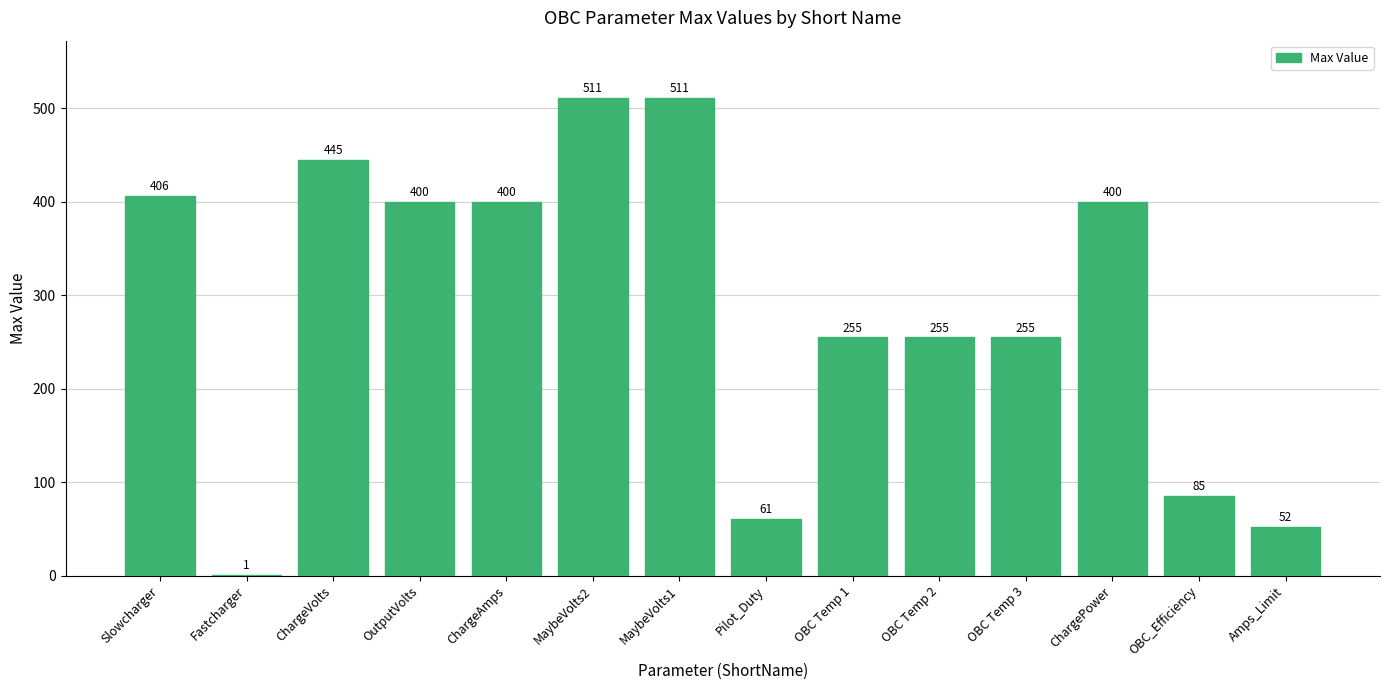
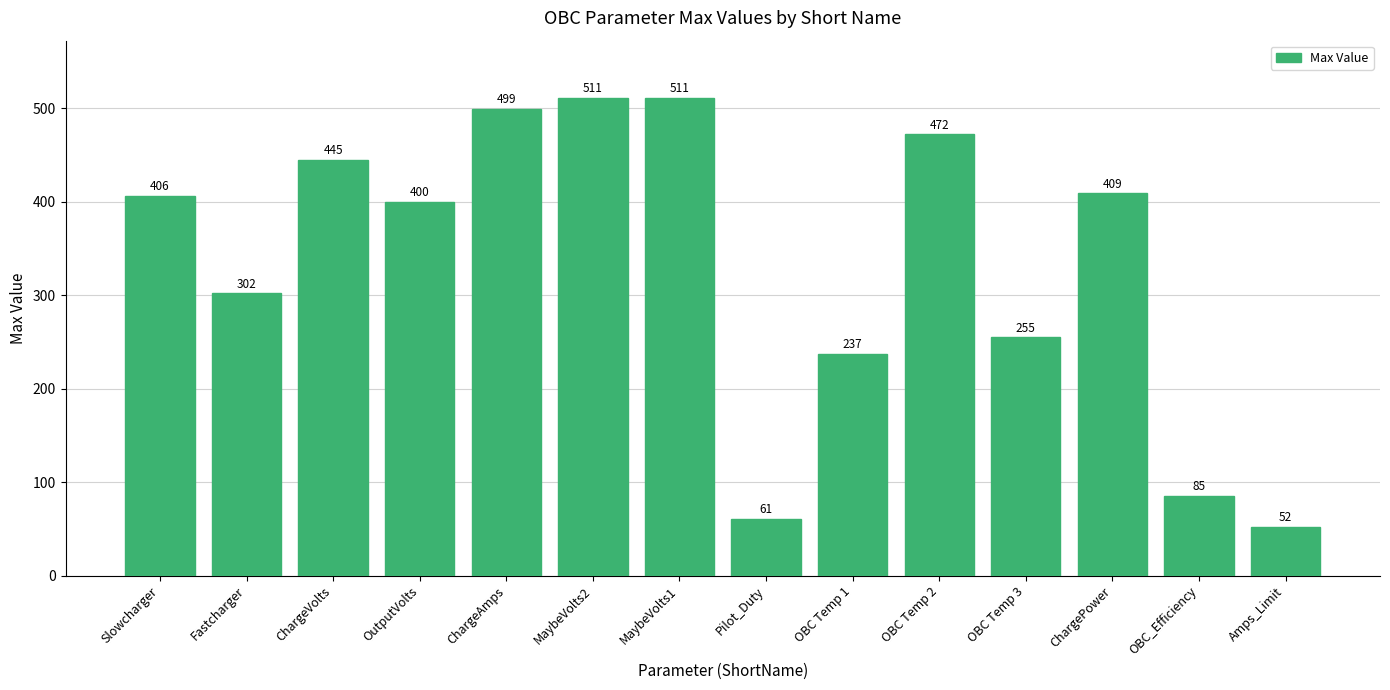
  {
    "Slowcharger": 406,
-   "Fastcharger": 1,
+   "Fastcharger": 302,
    "ChargeVolts": 445,
    "OutputVolts": 400,
-   "ChargeAmps": 400,
+   "ChargeAmps": 499,
    "MaybeVolts2": 511,
    "MaybeVolts1": 511,
    "Pilot_Duty": 61,
-   "OBC Temp 1": 255,
-   "OBC Temp 2": 255,
+   "OBC Temp 1": 237,
+   "OBC Temp 2": 472,
    "OBC Temp 3": 255,
-   "ChargePower": 400,
+   "ChargePower": 409,
    "OBC_Efficiency": 85,
    "Amps_Limit": 52
  }
